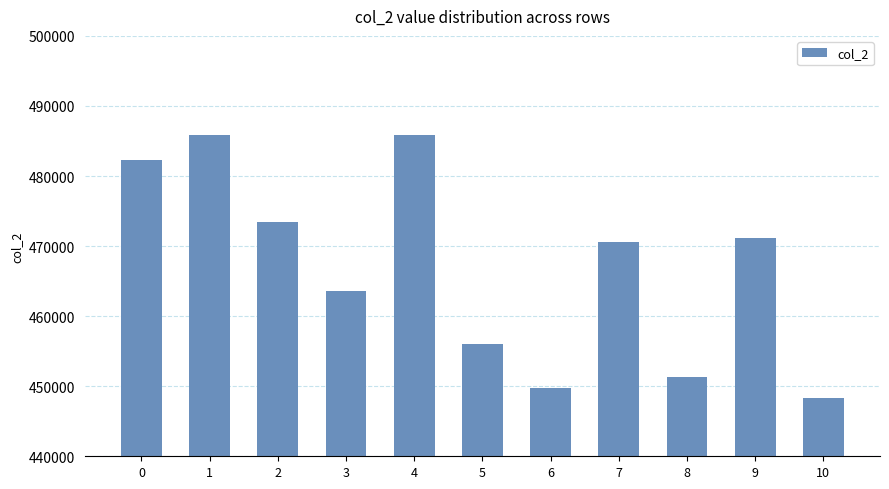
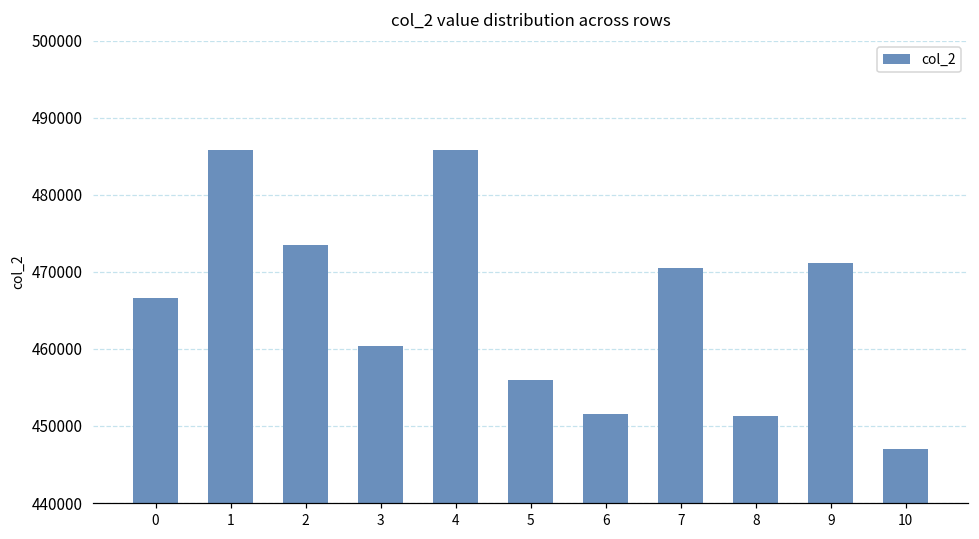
  {
-   "0": 482000,
+   "0": 467000,
    "1": 486000,
    "2": 473000,
-   "3": 464000,
+   "3": 460000,
    "4": 486000,
    "5": 456000,
-   "6": 450000,
+   "6": 452000,
    "7": 471000,
    "8": 451000,
    "9": 471000,
-   "10": 448000
+   "10": 447000
  }
